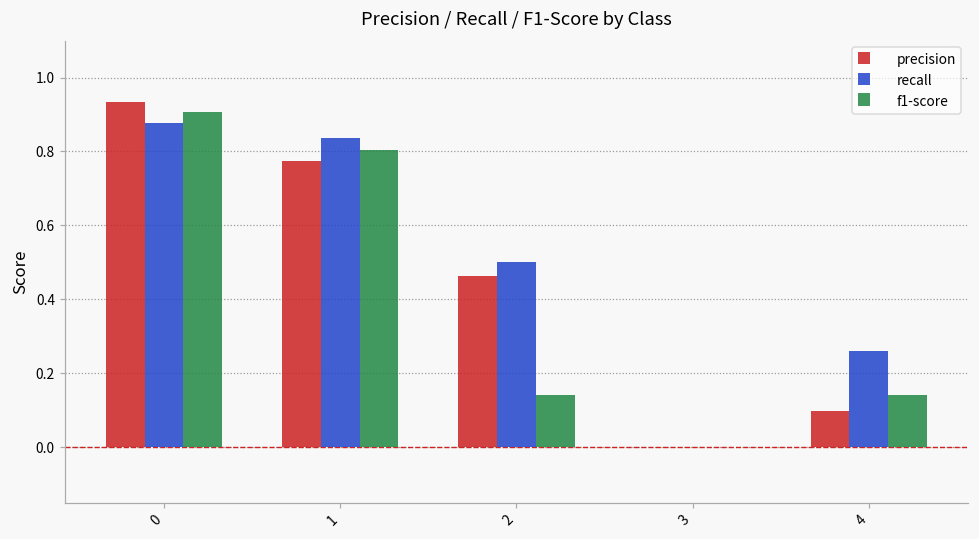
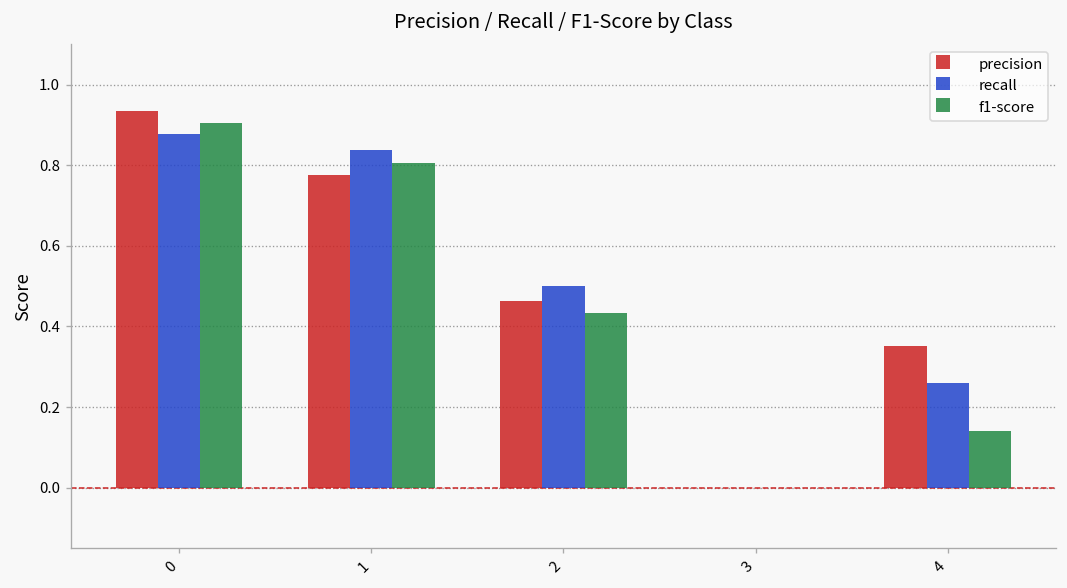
  {
    "precision": {
      "0": 0.94,
      "1": 0.77,
      "2": 0.46,
      "3": 0.00,
-     "4": 0.10
+     "4": 0.35
    },
    "recall": {
      "0": 0.88,
      "1": 0.84,
      "2": 0.50,
      "3": 0.00,
      "4": 0.26
    },
    "f1-score": {
      "0": 0.91,
      "1": 0.80,
-     "2": 0.14,
+     "2": 0.43,
      "3": 0.00,
      "4": 0.14
    }
  }
